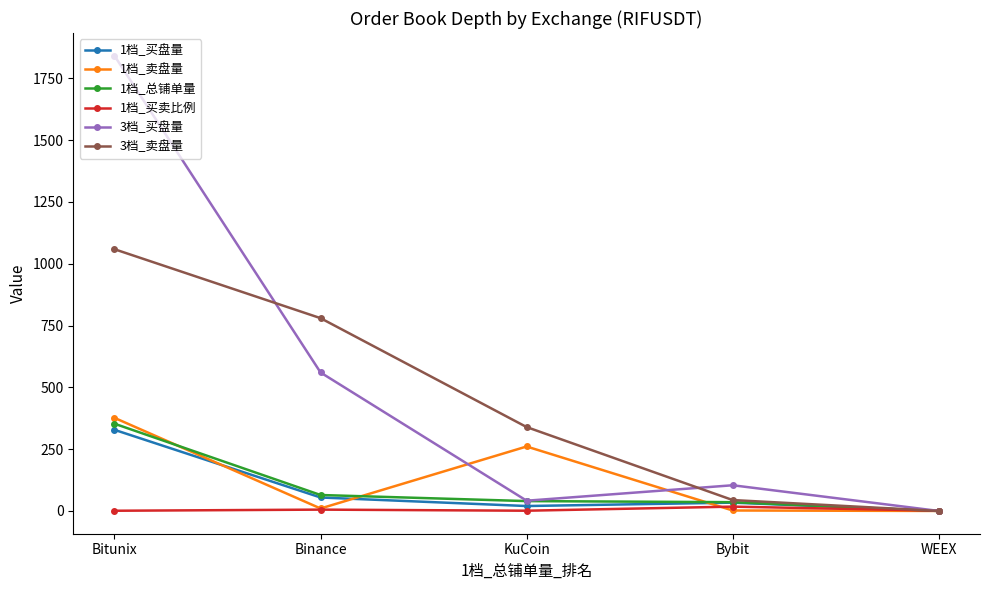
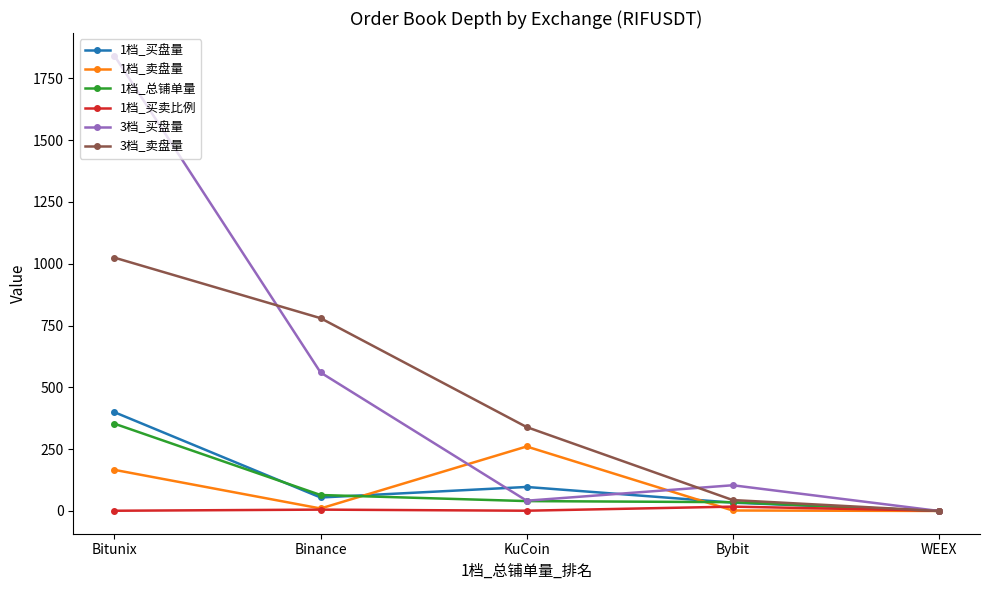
  {
    "1档_买盘量": {
-     "Bitunix": 330,
-     "KuCoin": 20
+     "Bitunix": 400,
+     "KuCoin": 100
    },
    "1档_卖盘量": {
-     "Bitunix": 380,
+     "Bitunix": 170,
      "KuCoin": 260,
      "Bybit": 0
    },
    "1档_总铺单量": {
      "Bitunix": 350
    },
    "1档_买卖比例": {
      "Bitunix": 0,
      "KuCoin": 0,
      "Bybit": 20
    },
    "3档_买盘量": {
      "Binance": 560,
      "Bybit": 100
    },
    "3档_卖盘量": {
-     "Bitunix": 1060,
+     "Bitunix": 1020,
      "Binance": 780,
      "KuCoin": 340
    }
  }
